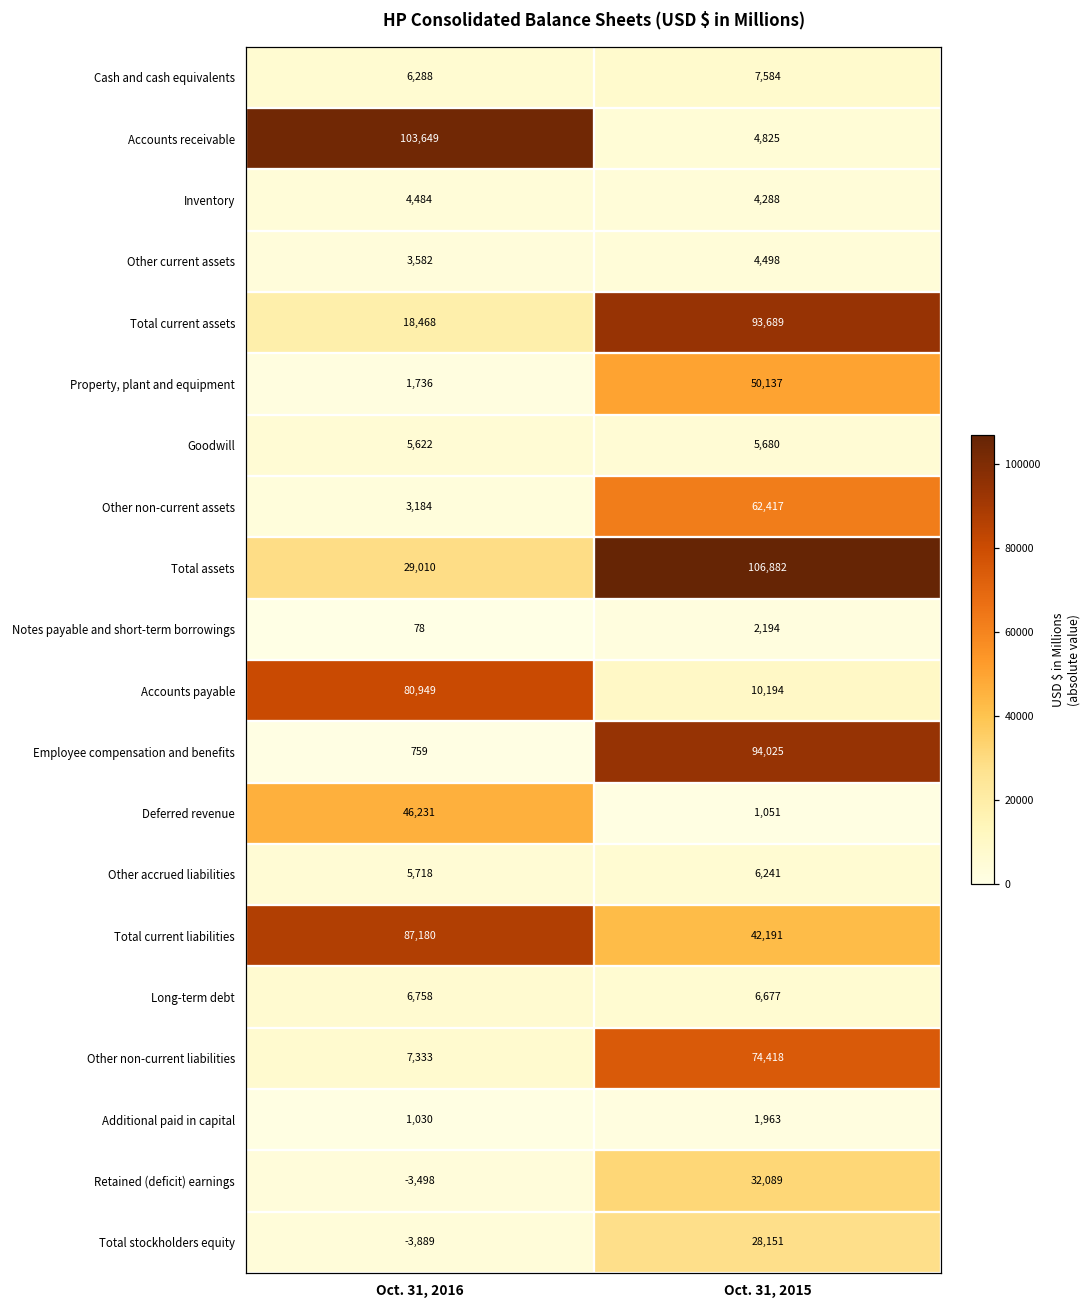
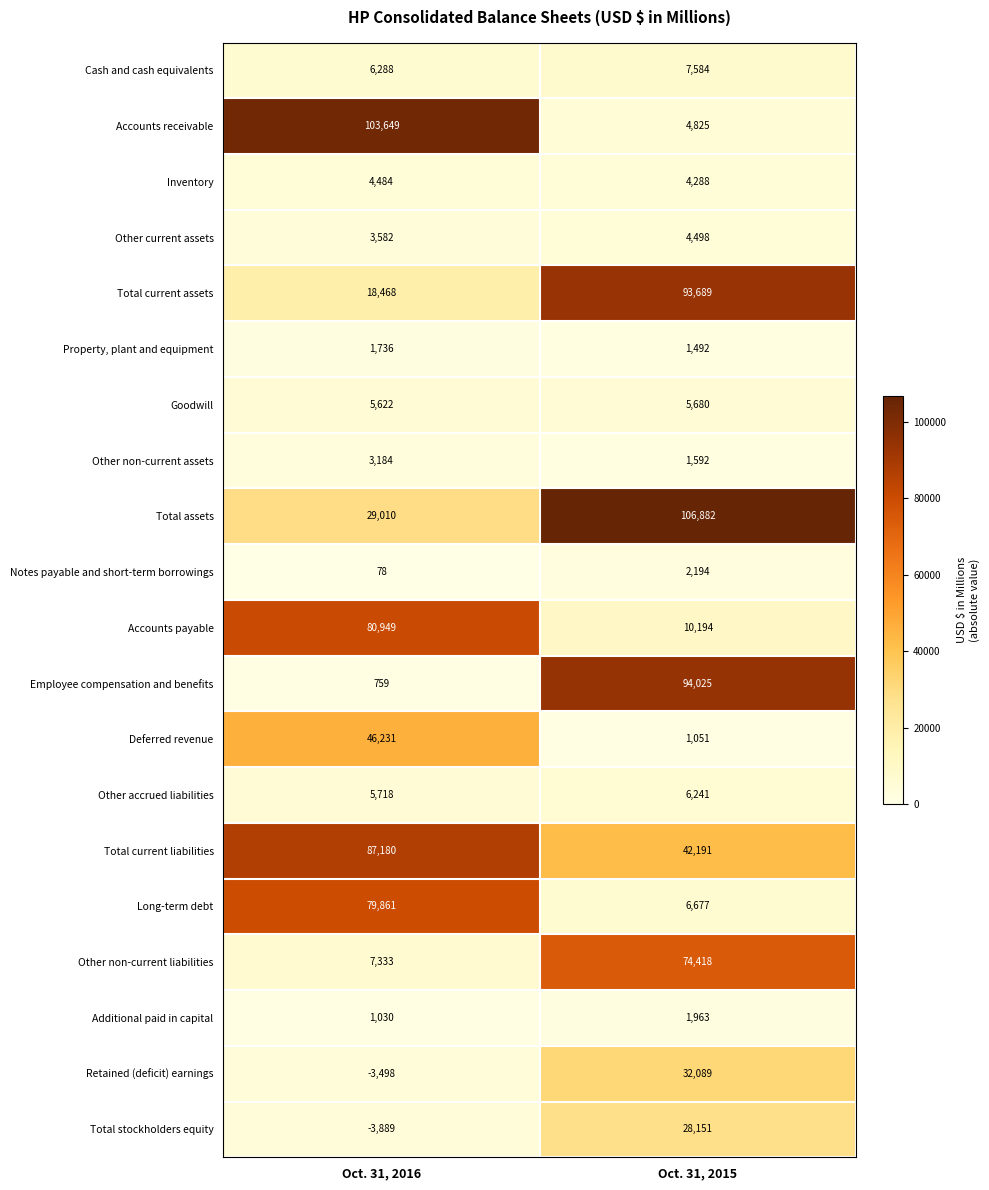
  {
    "Cash and cash equivalents": {
      "Oct. 31, 2016": "6,288",
      "Oct. 31, 2015": "7,584"
    },
    "Accounts receivable": {
      "Oct. 31, 2016": "103,649",
      "Oct. 31, 2015": "4,825"
    },
    "Inventory": {
      "Oct. 31, 2016": "4,484",
      "Oct. 31, 2015": "4,288"
    },
    "Other current assets": {
      "Oct. 31, 2016": "3,582",
      "Oct. 31, 2015": "4,498"
    },
    "Total current assets": {
      "Oct. 31, 2016": "18,468",
      "Oct. 31, 2015": "93,689"
    },
    "Property, plant and equipment": {
      "Oct. 31, 2016": "1,736",
-     "Oct. 31, 2015": "50,137"
+     "Oct. 31, 2015": "1,492"
    },
    "Goodwill": {
      "Oct. 31, 2016": "5,622",
      "Oct. 31, 2015": "5,680"
    },
    "Other non-current assets": {
      "Oct. 31, 2016": "3,184",
-     "Oct. 31, 2015": "62,417"
+     "Oct. 31, 2015": "1,592"
    },
    "Total assets": {
      "Oct. 31, 2016": "29,010",
      "Oct. 31, 2015": "106,882"
    },
    "Notes payable and short-term borrowings": {
      "Oct. 31, 2016": "78",
      "Oct. 31, 2015": "2,194"
    },
    "Accounts payable": {
      "Oct. 31, 2016": "80,949",
      "Oct. 31, 2015": "10,194"
    },
    "Employee compensation and benefits": {
      "Oct. 31, 2016": "759",
      "Oct. 31, 2015": "94,025"
    },
    "Deferred revenue": {
      "Oct. 31, 2016": "46,231",
      "Oct. 31, 2015": "1,051"
    },
    "Other accrued liabilities": {
      "Oct. 31, 2016": "5,718",
      "Oct. 31, 2015": "6,241"
    },
    "Total current liabilities": {
      "Oct. 31, 2016": "87,180",
      "Oct. 31, 2015": "42,191"
    },
    "Long-term debt": {
-     "Oct. 31, 2016": "6,758",
+     "Oct. 31, 2016": "79,861",
      "Oct. 31, 2015": "6,677"
    },
    "Other non-current liabilities": {
      "Oct. 31, 2016": "7,333",
      "Oct. 31, 2015": "74,418"
    },
    "Additional paid in capital": {
      "Oct. 31, 2016": "1,030",
      "Oct. 31, 2015": "1,963"
    },
    "Retained (deficit) earnings": {
      "Oct. 31, 2016": "-3,498",
      "Oct. 31, 2015": "32,089"
    },
    "Total stockholders equity": {
      "Oct. 31, 2016": "-3,889",
      "Oct. 31, 2015": "28,151"
    }
  }
